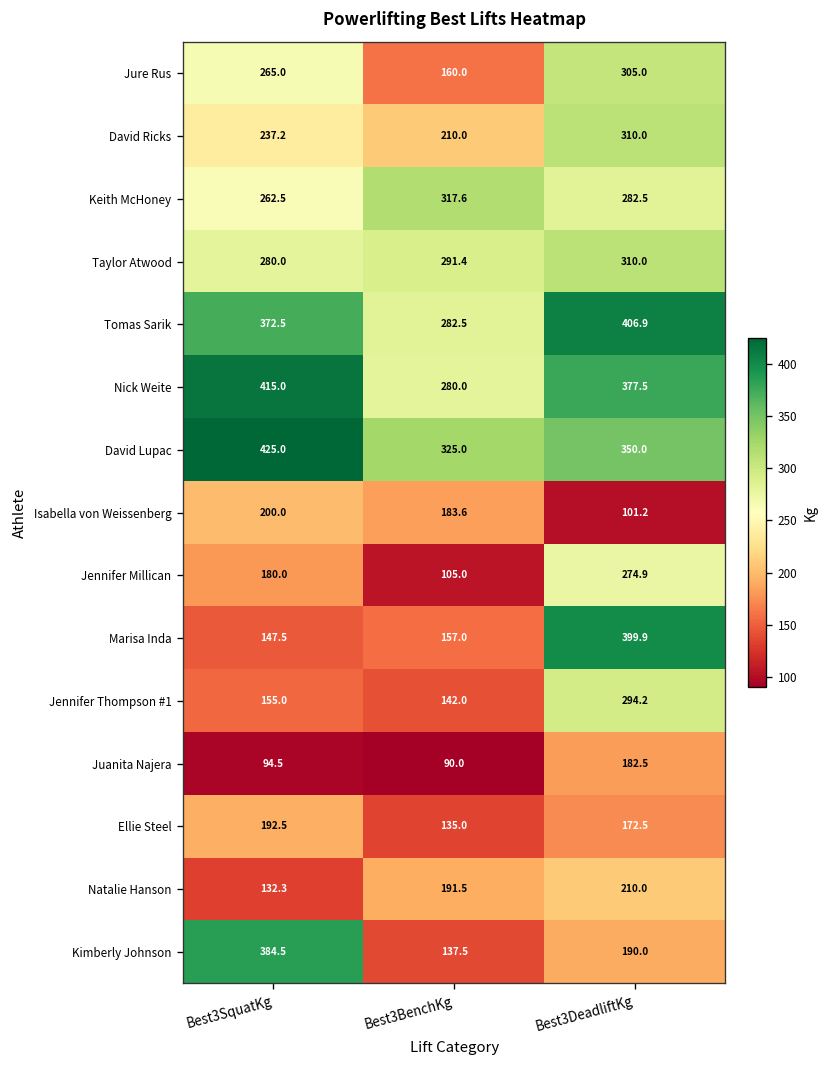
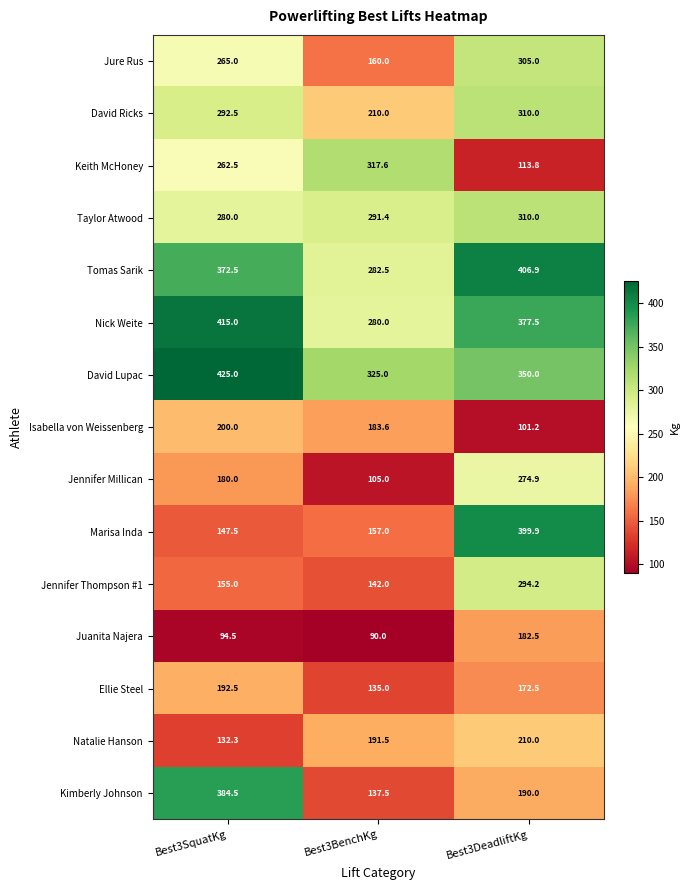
  {
    "Jure Rus": {
      "Best3SquatKg": 265.0,
      "Best3BenchKg": 160.0,
      "Best3DeadliftKg": 305.0
    },
    "David Ricks": {
-     "Best3SquatKg": 237.2,
+     "Best3SquatKg": 292.5,
      "Best3BenchKg": 210.0,
      "Best3DeadliftKg": 310.0
    },
    "Keith McHoney": {
      "Best3SquatKg": 262.5,
      "Best3BenchKg": 317.6,
-     "Best3DeadliftKg": 282.5
+     "Best3DeadliftKg": 113.8
    },
    "Taylor Atwood": {
      "Best3SquatKg": 280.0,
      "Best3BenchKg": 291.4,
      "Best3DeadliftKg": 310.0
    },
    "Tomas Sarik": {
      "Best3SquatKg": 372.5,
      "Best3BenchKg": 282.5,
      "Best3DeadliftKg": 406.9
    },
    "Nick Weite": {
      "Best3SquatKg": 415.0,
      "Best3BenchKg": 280.0,
      "Best3DeadliftKg": 377.5
    },
    "David Lupac": {
      "Best3SquatKg": 425.0,
      "Best3BenchKg": 325.0,
      "Best3DeadliftKg": 350.0
    },
    "Isabella von Weissenberg": {
      "Best3SquatKg": 200.0,
      "Best3BenchKg": 183.6,
      "Best3DeadliftKg": 101.2
    },
    "Jennifer Millican": {
      "Best3SquatKg": 180.0,
      "Best3BenchKg": 105.0,
      "Best3DeadliftKg": 274.9
    },
    "Marisa Inda": {
      "Best3SquatKg": 147.5,
      "Best3BenchKg": 157.0,
      "Best3DeadliftKg": 399.9
    },
    "Jennifer Thompson #1": {
      "Best3SquatKg": 155.0,
      "Best3BenchKg": 142.0,
      "Best3DeadliftKg": 294.2
    },
    "Juanita Najera": {
      "Best3SquatKg": 94.5,
      "Best3BenchKg": 90.0,
      "Best3DeadliftKg": 182.5
    },
    "Ellie Steel": {
      "Best3SquatKg": 192.5,
      "Best3BenchKg": 135.0,
      "Best3DeadliftKg": 172.5
    },
    "Natalie Hanson": {
      "Best3SquatKg": 132.3,
      "Best3BenchKg": 191.5,
      "Best3DeadliftKg": 210.0
    },
    "Kimberly Johnson": {
      "Best3SquatKg": 384.5,
      "Best3BenchKg": 137.5,
      "Best3DeadliftKg": 190.0
    }
  }
